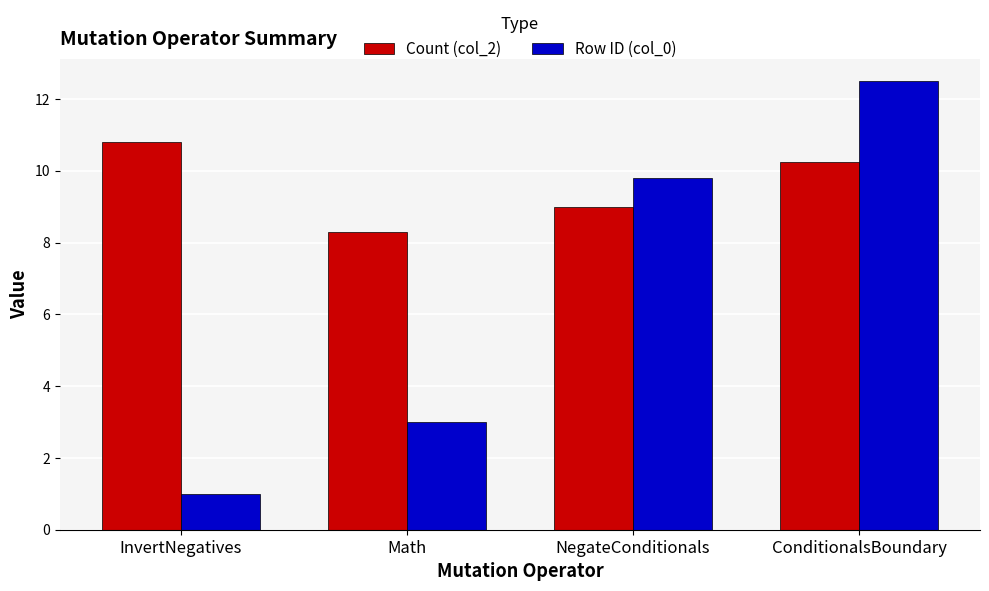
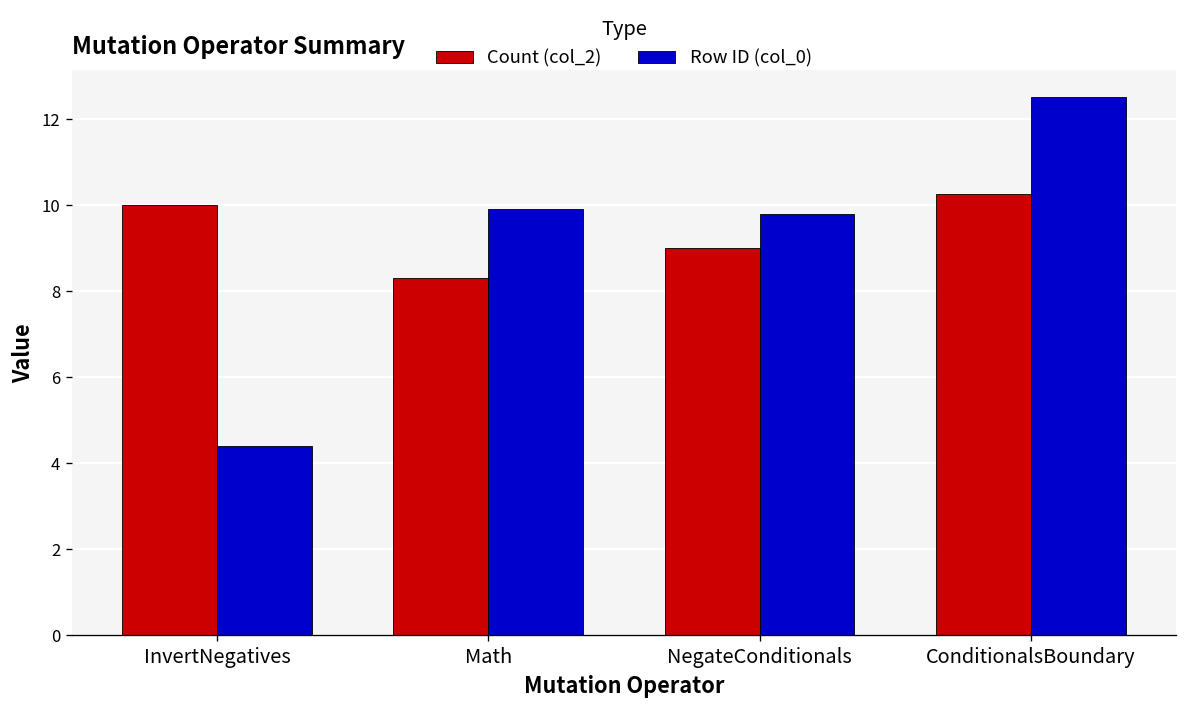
  {
    "Count (col_2)": {
-     "InvertNegatives": 10.8,
+     "InvertNegatives": 10.0,
      "Math": 8.3,
      "NegateConditionals": 9.0,
      "ConditionalsBoundary": 10.3
    },
    "Row ID (col_0)": {
-     "InvertNegatives": 1.0,
-     "Math": 3.0,
+     "InvertNegatives": 4.4,
+     "Math": 9.9,
      "NegateConditionals": 9.8,
      "ConditionalsBoundary": 12.5
    }
  }
